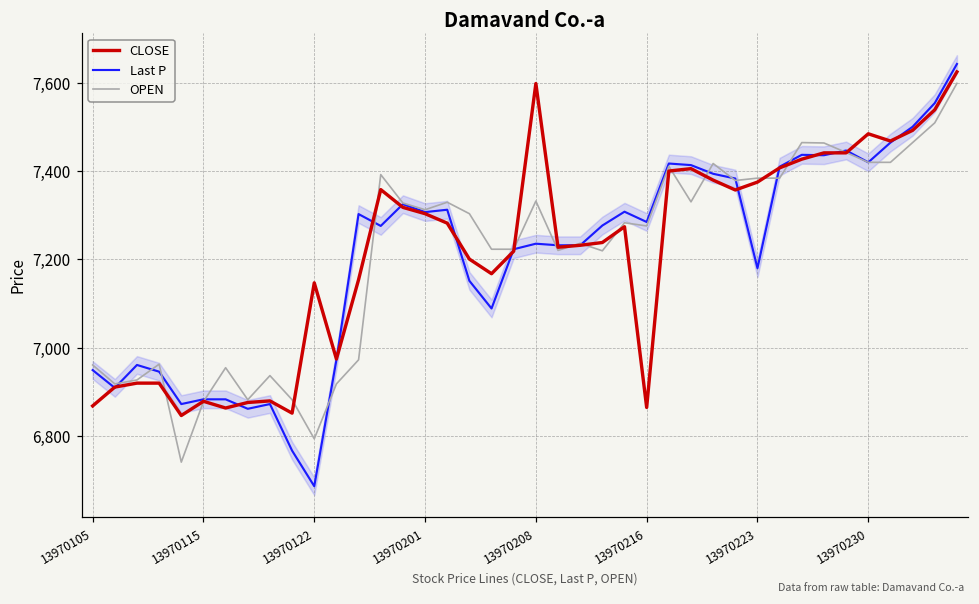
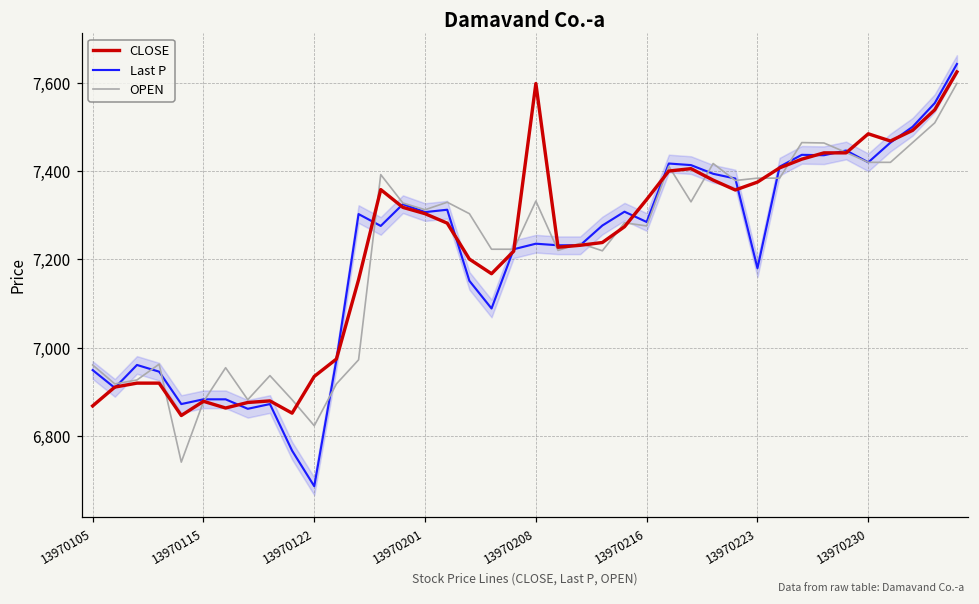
  {
    "CLOSE": {
      "13970105": "6,870",
-     "13970122": "7,150",
+     "13970122": "6,940",
      "13970208": "7,600",
-     "13970216": "6,860",
+     "13970216": "7,340",
      "13970223": "7,380",
      "13970230": "7,480"
    },
    "OPEN": {
      "13970105": "6,960",
-     "13970122": "6,790",
+     "13970122": "6,820",
      "13970208": "7,330",
      "13970216": "7,280",
      "13970223": "7,380"
    }
  }
